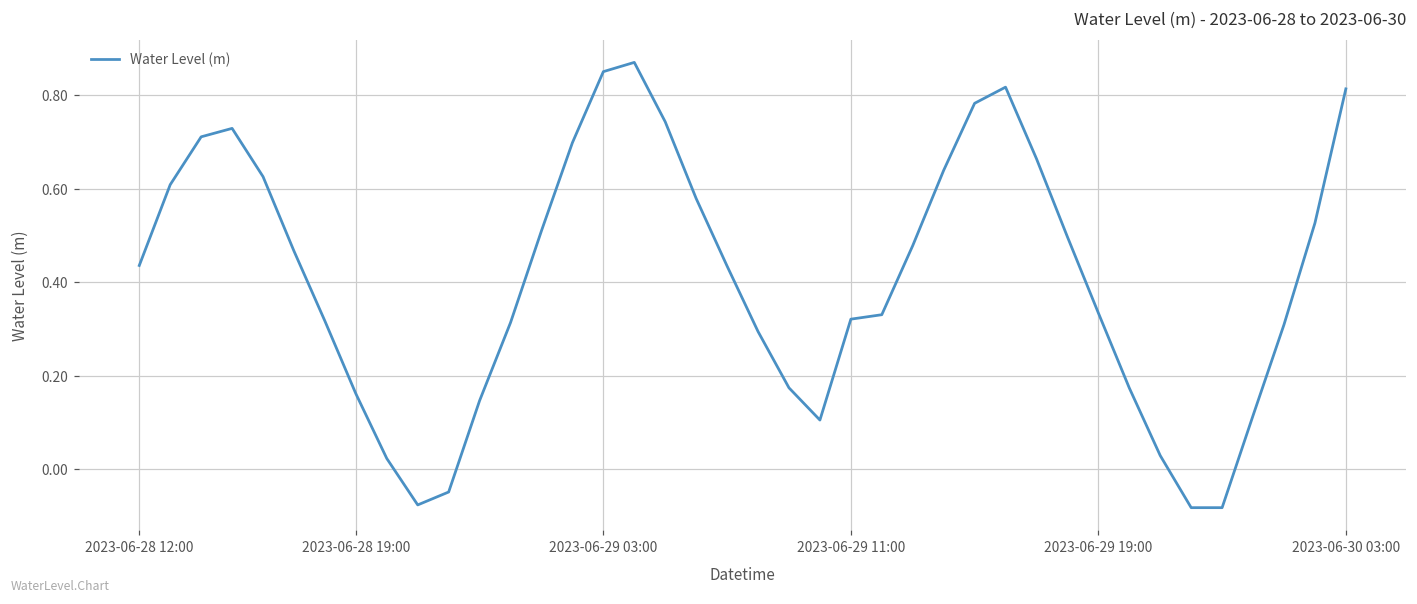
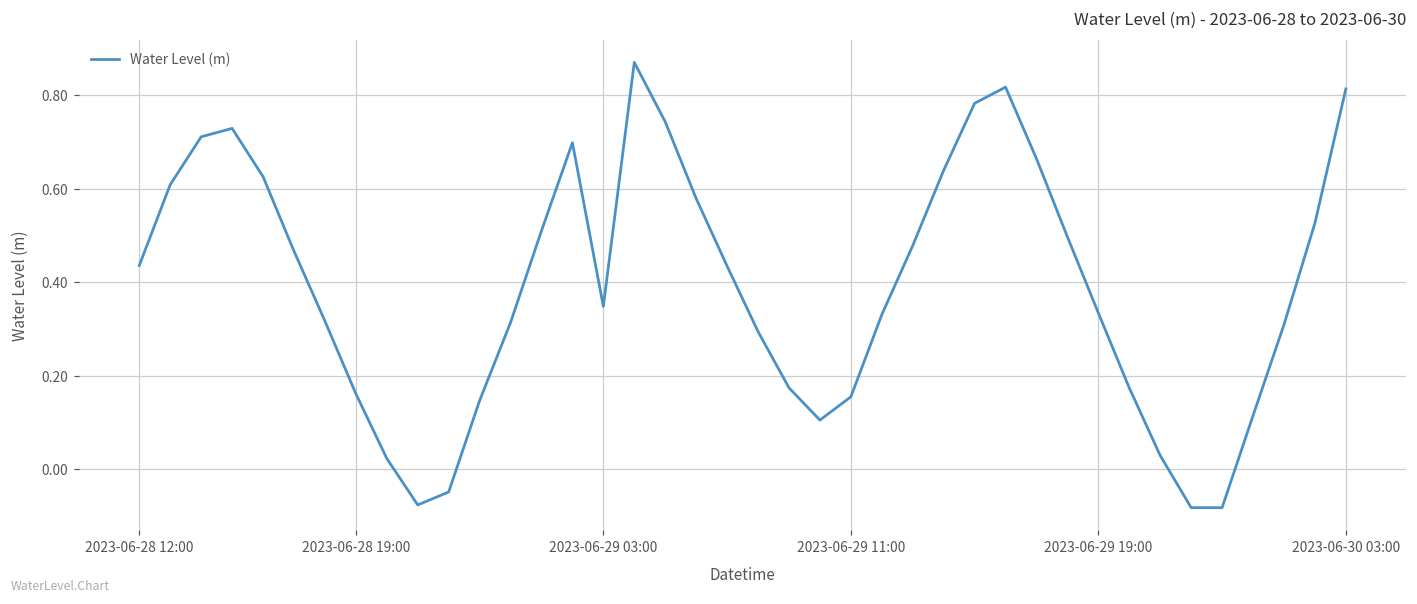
  {
    "2023-06-28 12:00": 0.44,
    "2023-06-28 19:00": 0.16,
-   "2023-06-29 03:00": 0.85,
-   "2023-06-29 11:00": 0.32,
+   "2023-06-29 03:00": 0.35,
+   "2023-06-29 11:00": 0.16,
    "2023-06-29 19:00": 0.33,
    "2023-06-30 03:00": 0.81
  }
